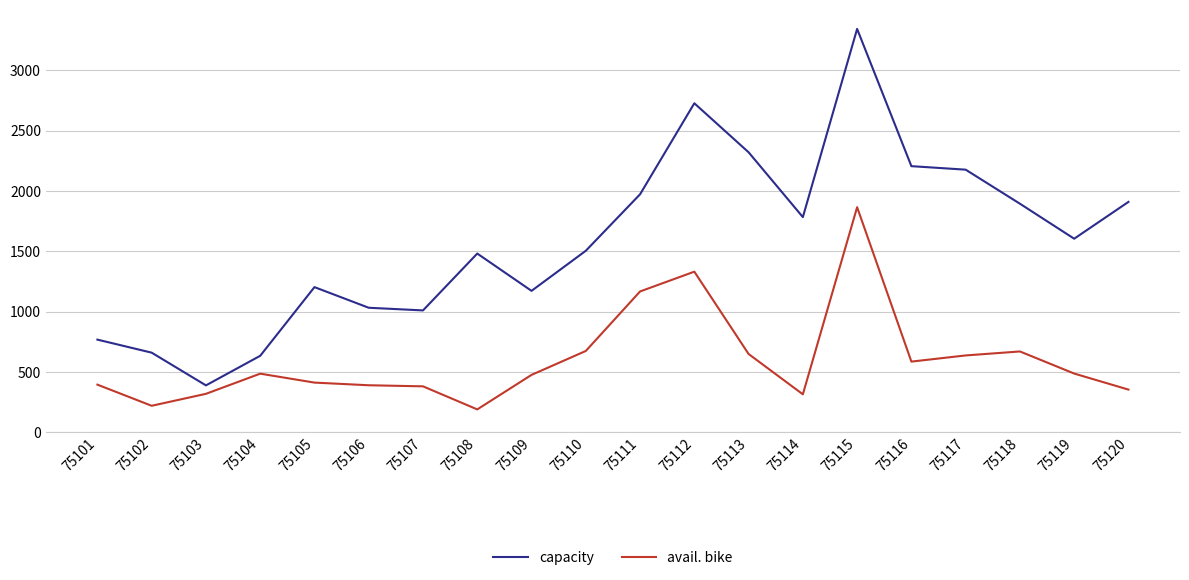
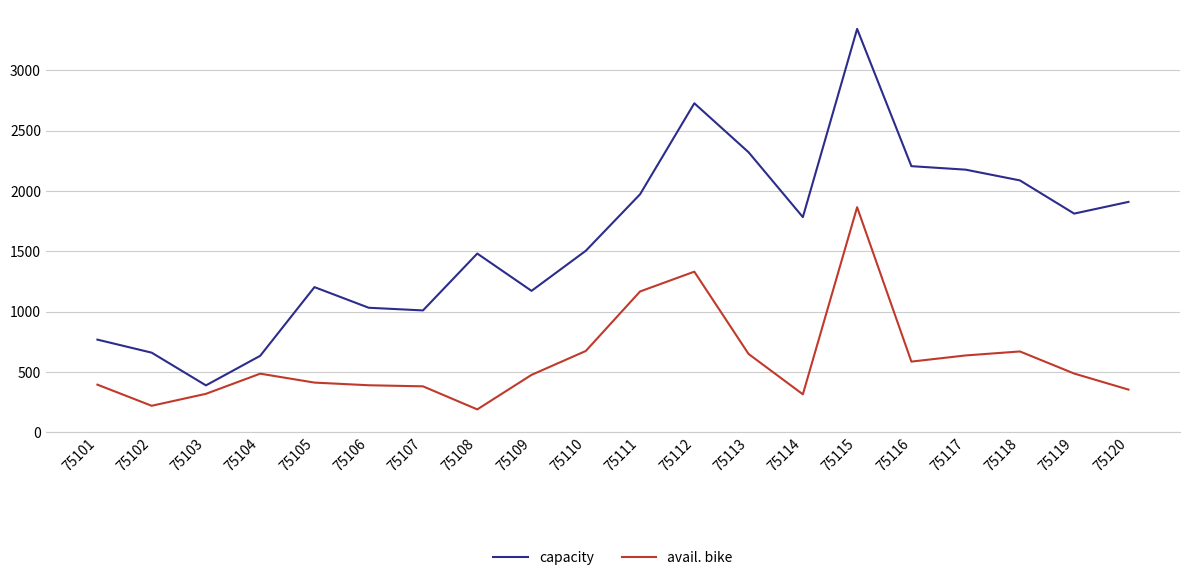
  {
    "capacity": {
      "75101": 770,
      "75102": 660,
      "75103": 390,
      "75104": 630,
      "75105": 1200,
      "75106": 1030,
      "75107": 1010,
      "75108": 1480,
      "75109": 1170,
      "75110": 1500,
      "75111": 1970,
      "75112": 2730,
      "75113": 2320,
      "75114": 1780,
      "75115": 3340,
      "75116": 2210,
      "75117": 2180,
-     "75118": 1890,
-     "75119": 1600,
+     "75118": 2090,
+     "75119": 1810,
      "75120": 1910
    },
    "avail. bike": {
      "75101": 400,
      "75102": 220,
      "75103": 320,
      "75104": 490,
      "75105": 410,
      "75106": 390,
      "75107": 380,
      "75108": 190,
      "75109": 480,
      "75110": 670,
      "75111": 1170,
      "75112": 1330,
      "75113": 650,
      "75114": 320,
      "75115": 1870,
      "75116": 590,
      "75117": 640,
      "75118": 670,
      "75119": 490,
      "75120": 350
    }
  }
